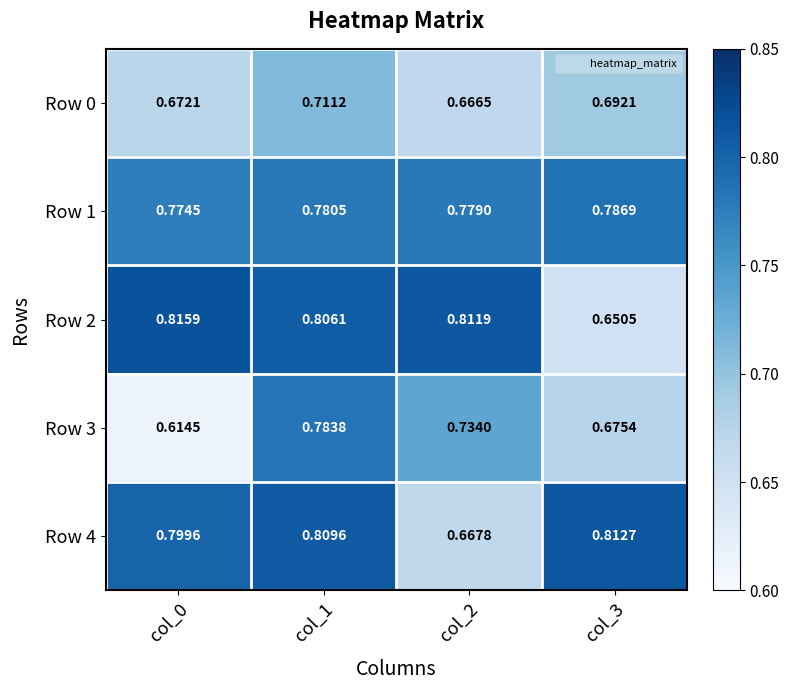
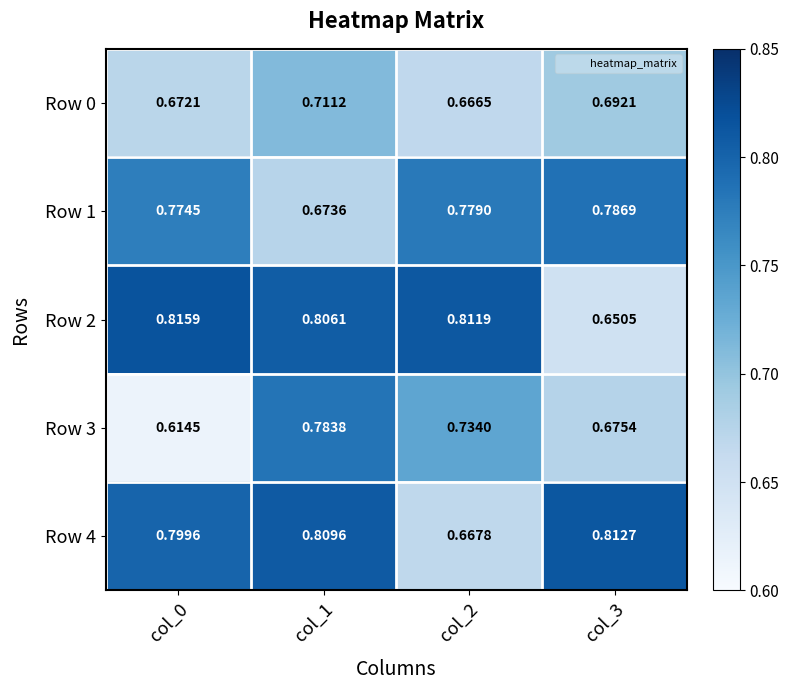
  {
    "Row 0": {
      "col_0": 0.6721,
      "col_1": 0.7112,
      "col_2": 0.6665,
      "col_3": 0.6921
    },
    "Row 1": {
      "col_0": 0.7745,
-     "col_1": 0.7805,
+     "col_1": 0.6736,
      "col_2": 0.7790,
      "col_3": 0.7869
    },
    "Row 2": {
      "col_0": 0.8159,
      "col_1": 0.8061,
      "col_2": 0.8119,
      "col_3": 0.6505
    },
    "Row 3": {
      "col_0": 0.6145,
      "col_1": 0.7838,
      "col_2": 0.7340,
      "col_3": 0.6754
    },
    "Row 4": {
      "col_0": 0.7996,
      "col_1": 0.8096,
      "col_2": 0.6678,
      "col_3": 0.8127
    }
  }
